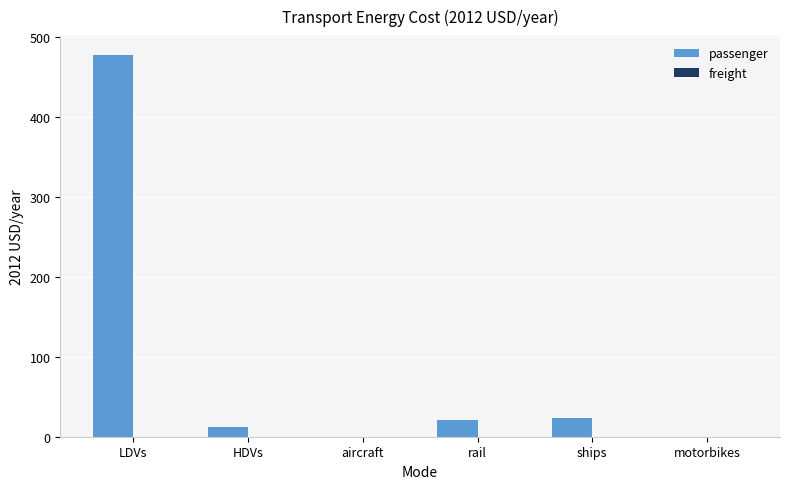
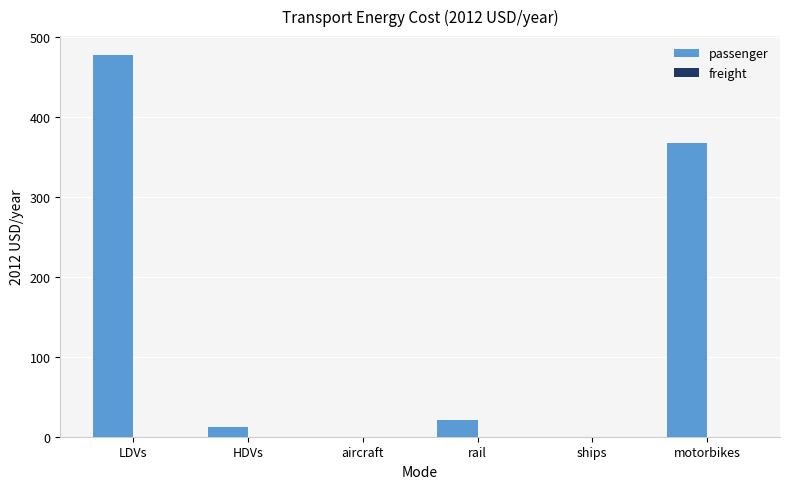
  {
    "passenger": {
      "LDVs": 480,
      "HDVs": 10,
      "aircraft": 0,
      "rail": 20,
-     "ships": 20,
-     "motorbikes": 0
+     "ships": 0,
+     "motorbikes": 370
    },
    "freight": {
      "LDVs": 0,
      "HDVs": 0,
      "aircraft": 0,
      "rail": 0,
      "ships": 0,
      "motorbikes": 0
    }
  }
